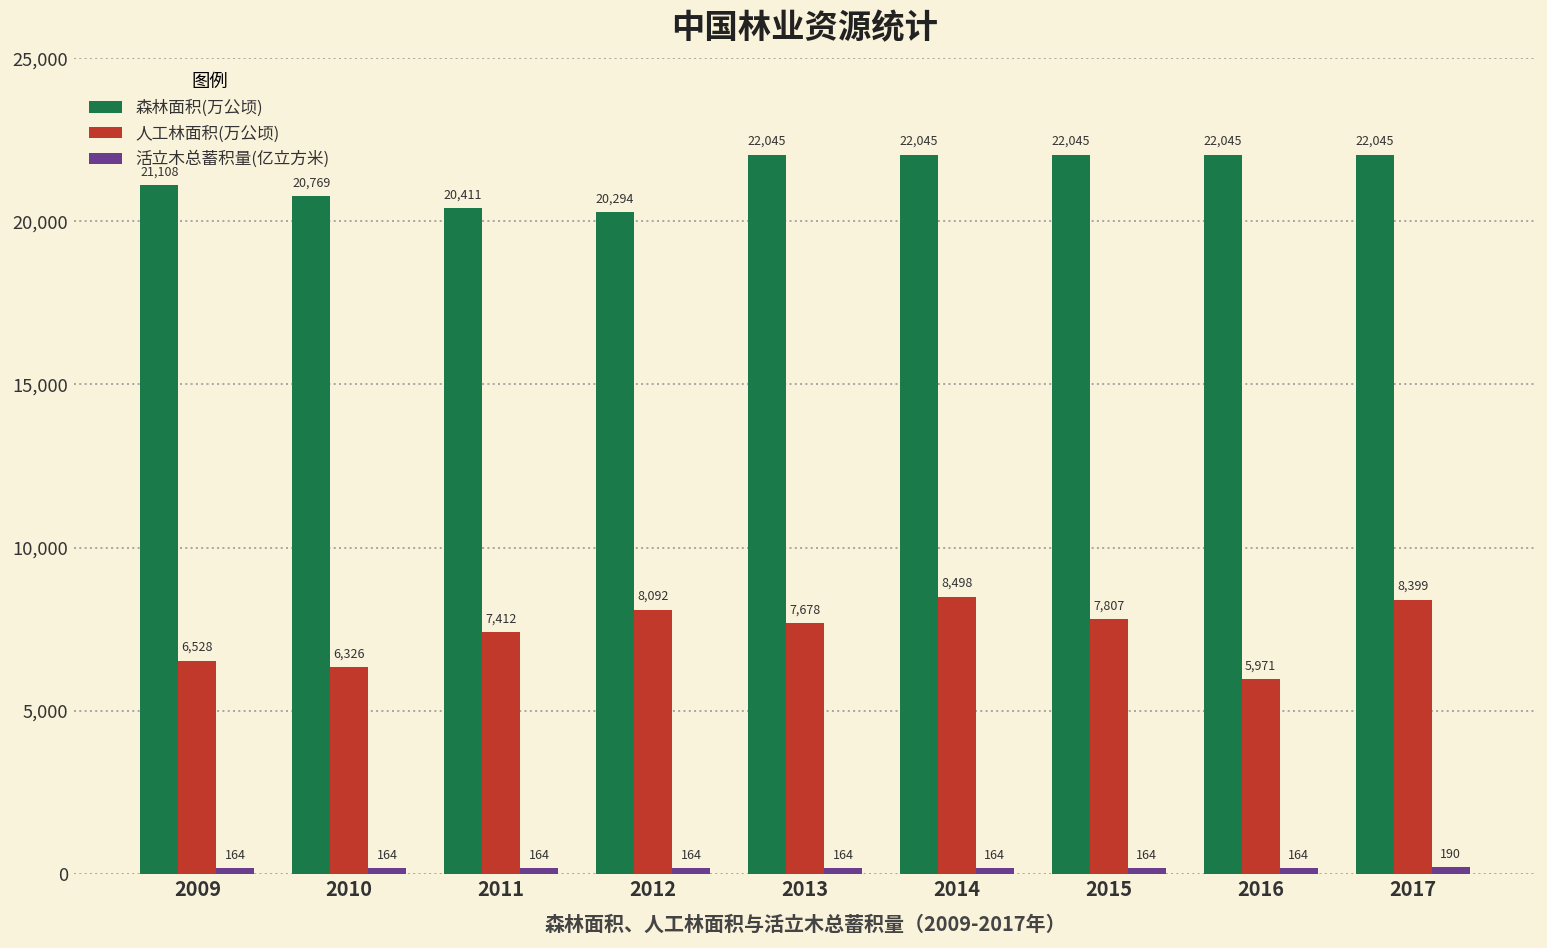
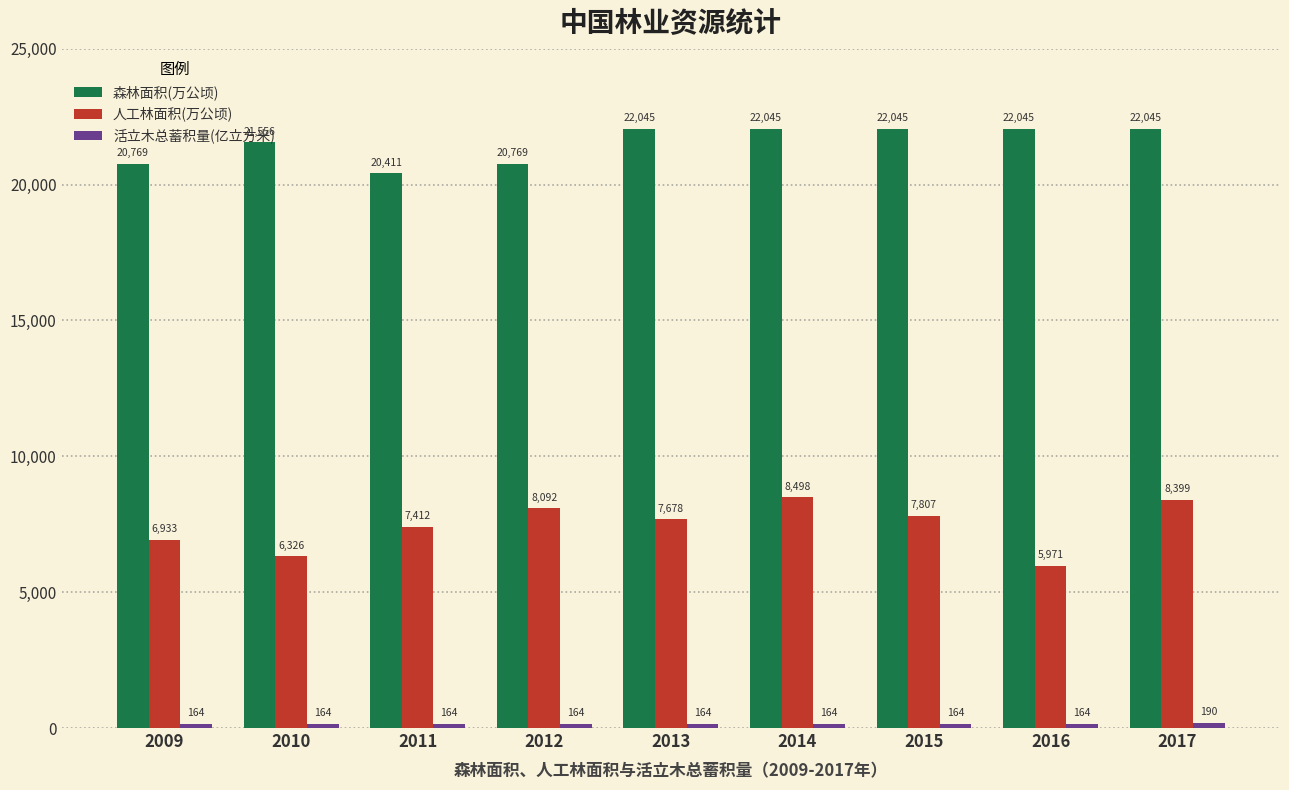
  {
    "森林面积(万公顷)": {
-     "2009": "21,108",
-     "2010": "20,769",
+     "2009": "20,769",
+     "2010": "21,556",
      "2011": "20,411",
-     "2012": "20,294",
+     "2012": "20,769",
      "2013": "22,045",
      "2014": "22,045",
      "2015": "22,045",
      "2016": "22,045",
      "2017": "22,045"
    },
    "人工林面积(万公顷)": {
-     "2009": "6,528",
+     "2009": "6,933",
      "2010": "6,326",
      "2011": "7,412",
      "2012": "8,092",
      "2013": "7,678",
      "2014": "8,498",
      "2015": "7,807",
      "2016": "5,971",
      "2017": "8,399"
    },
    "活立木总蓄积量(亿立方米)": {
      "2009": "164",
      "2010": "164",
      "2011": "164",
      "2012": "164",
      "2013": "164",
      "2014": "164",
      "2015": "164",
      "2016": "164",
      "2017": "190"
    }
  }
